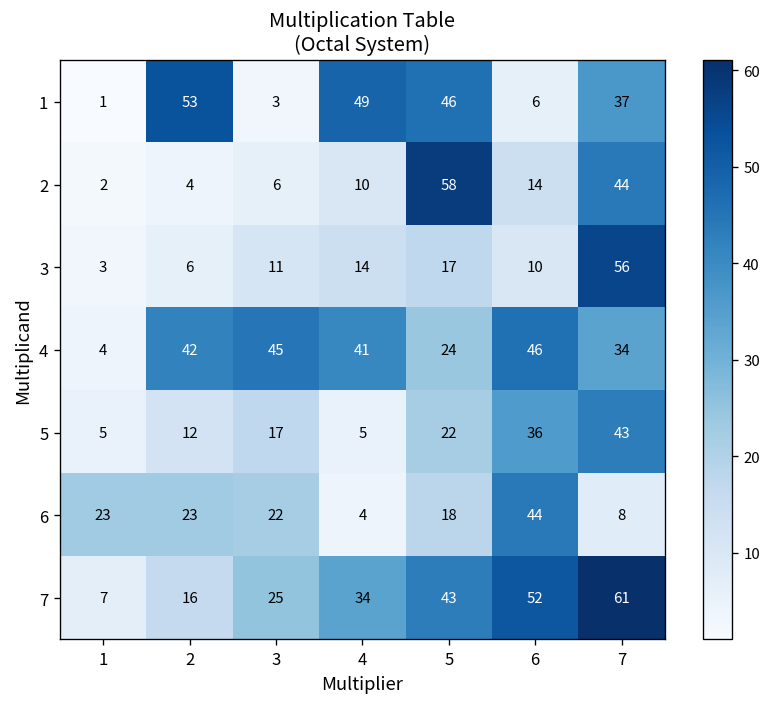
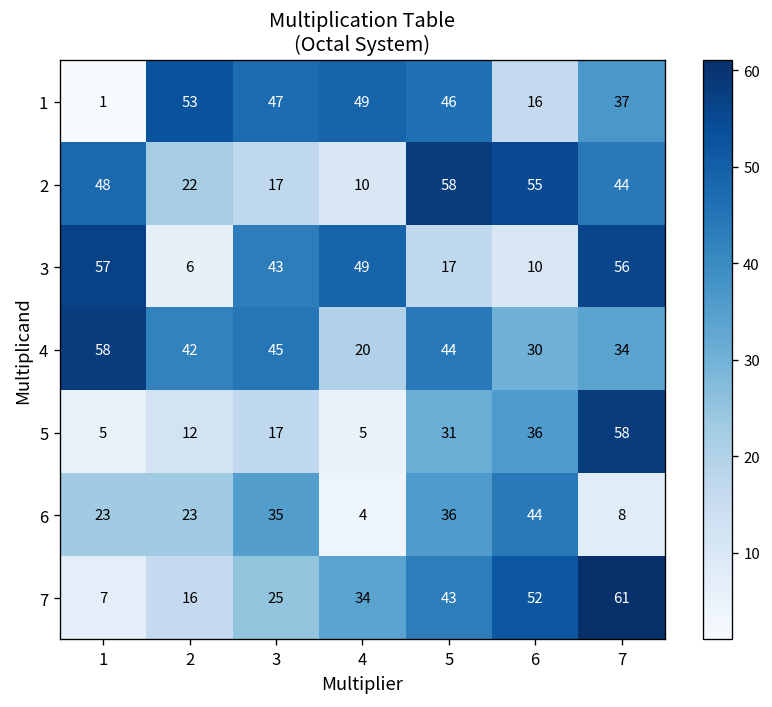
  {
    "1": {
      "1": 1,
      "2": 53,
-     "3": 3,
+     "3": 47,
      "4": 49,
      "5": 46,
-     "6": 6,
+     "6": 16,
      "7": 37
    },
    "2": {
-     "1": 2,
-     "2": 4,
-     "3": 6,
+     "1": 48,
+     "2": 22,
+     "3": 17,
      "4": 10,
      "5": 58,
-     "6": 14,
+     "6": 55,
      "7": 44
    },
    "3": {
-     "1": 3,
+     "1": 57,
      "2": 6,
-     "3": 11,
-     "4": 14,
+     "3": 43,
+     "4": 49,
      "5": 17,
      "6": 10,
      "7": 56
    },
    "4": {
-     "1": 4,
+     "1": 58,
      "2": 42,
      "3": 45,
-     "4": 41,
-     "5": 24,
-     "6": 46,
+     "4": 20,
+     "5": 44,
+     "6": 30,
      "7": 34
    },
    "5": {
      "1": 5,
      "2": 12,
      "3": 17,
      "4": 5,
-     "5": 22,
+     "5": 31,
      "6": 36,
-     "7": 43
+     "7": 58
    },
    "6": {
      "1": 23,
      "2": 23,
-     "3": 22,
+     "3": 35,
      "4": 4,
-     "5": 18,
+     "5": 36,
      "6": 44,
      "7": 8
    },
    "7": {
      "1": 7,
      "2": 16,
      "3": 25,
      "4": 34,
      "5": 43,
      "6": 52,
      "7": 61
    }
  }
